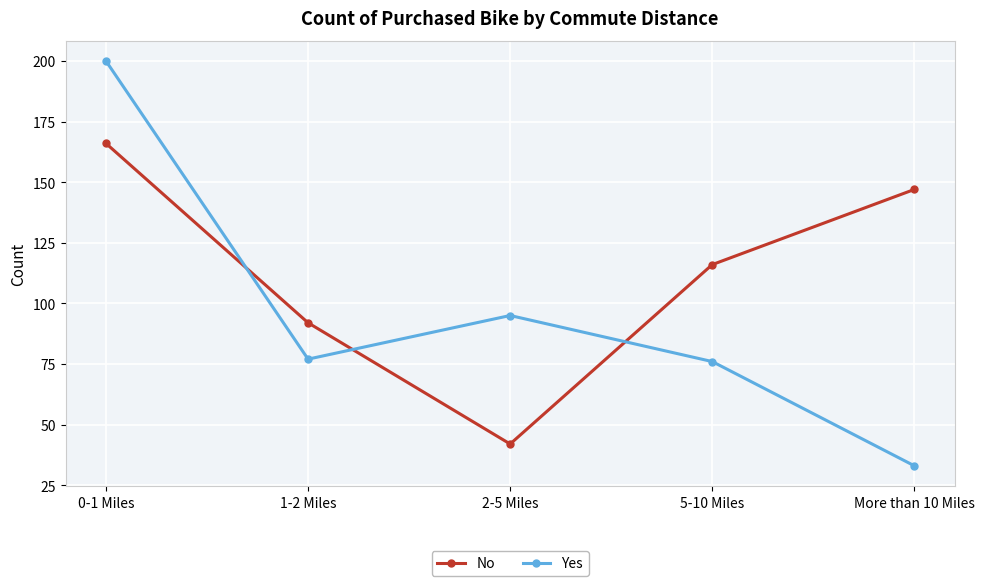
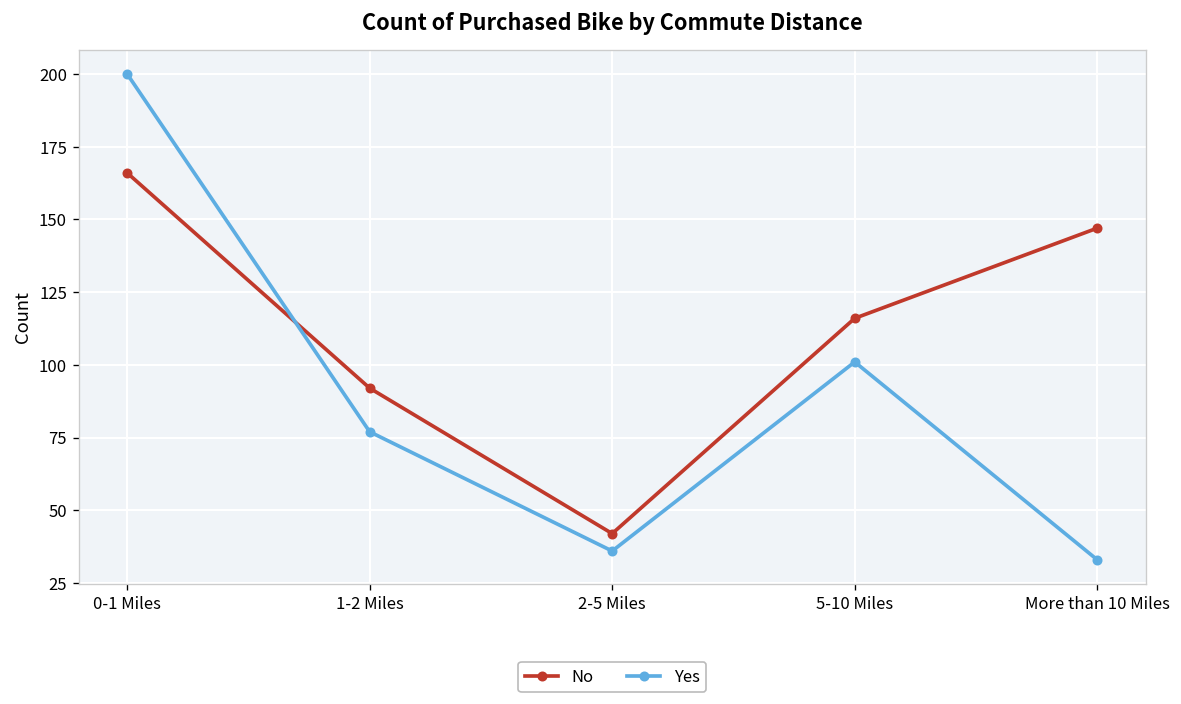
  {
    "No": {
      "0-1 Miles": 166,
      "1-2 Miles": 92,
      "2-5 Miles": 42,
      "5-10 Miles": 116,
      "More than 10 Miles": 147
    },
    "Yes": {
      "0-1 Miles": 200,
      "1-2 Miles": 77,
-     "2-5 Miles": 95,
-     "5-10 Miles": 76,
+     "2-5 Miles": 36,
+     "5-10 Miles": 101,
      "More than 10 Miles": 33
    }
  }
